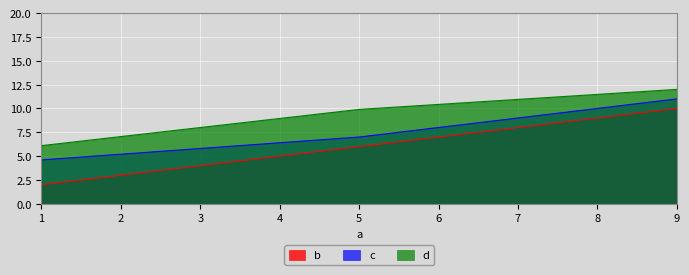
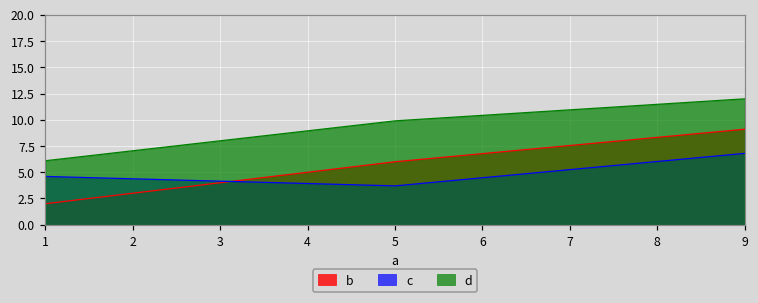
  {
    "b": {
      "1": 2,
      "5": 6,
-     "9": 10
+     "9": 9
    },
    "c": {
      "1": 5,
-     "5": 7,
-     "9": 11
+     "5": 4,
+     "9": 7
    },
    "d": {
      "1": 6,
      "5": 10,
      "9": 12
    }
  }
